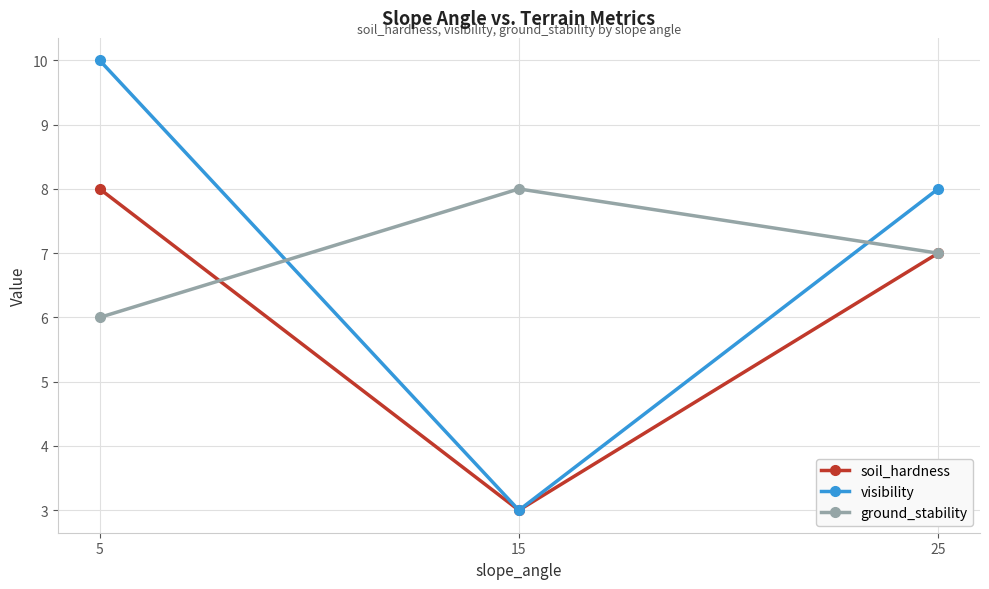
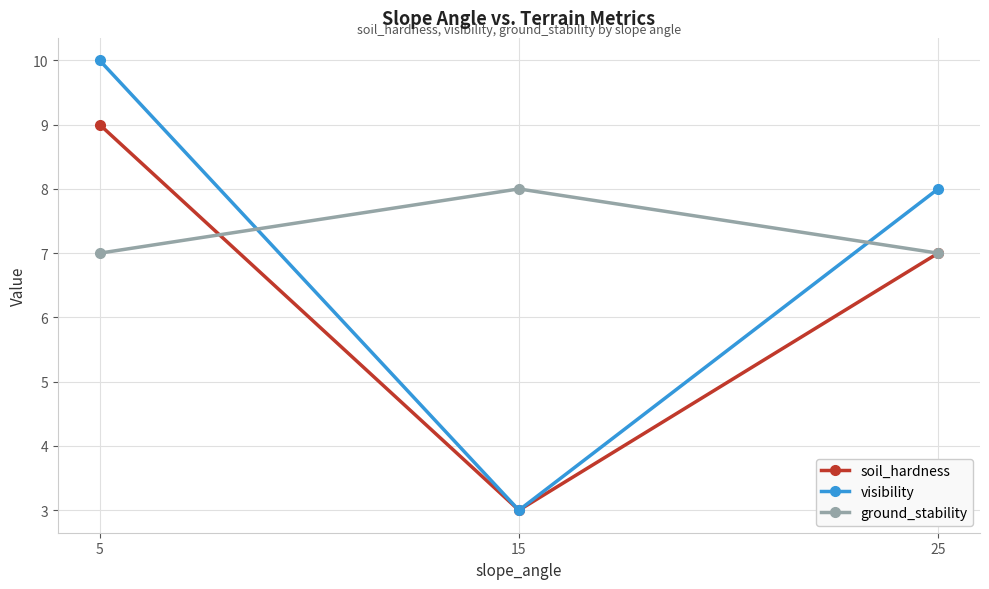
  {
    "soil_hardness": {
-     "5": 8
+     "5": 9
    },
    "visibility": {
      "5": 10,
      "25": 8
    },
    "ground_stability": {
-     "5": 6,
+     "5": 7,
      "15": 8
    }
  }
